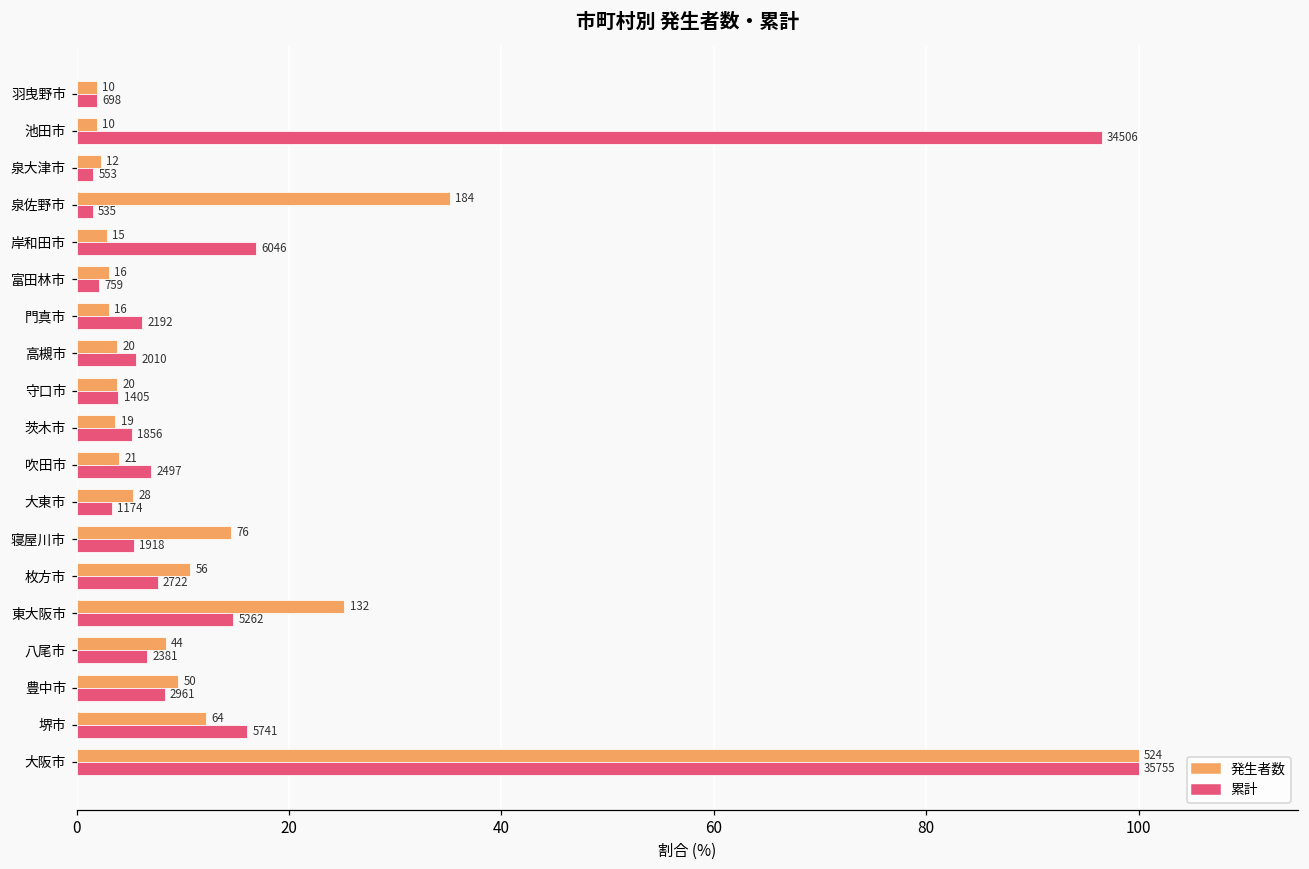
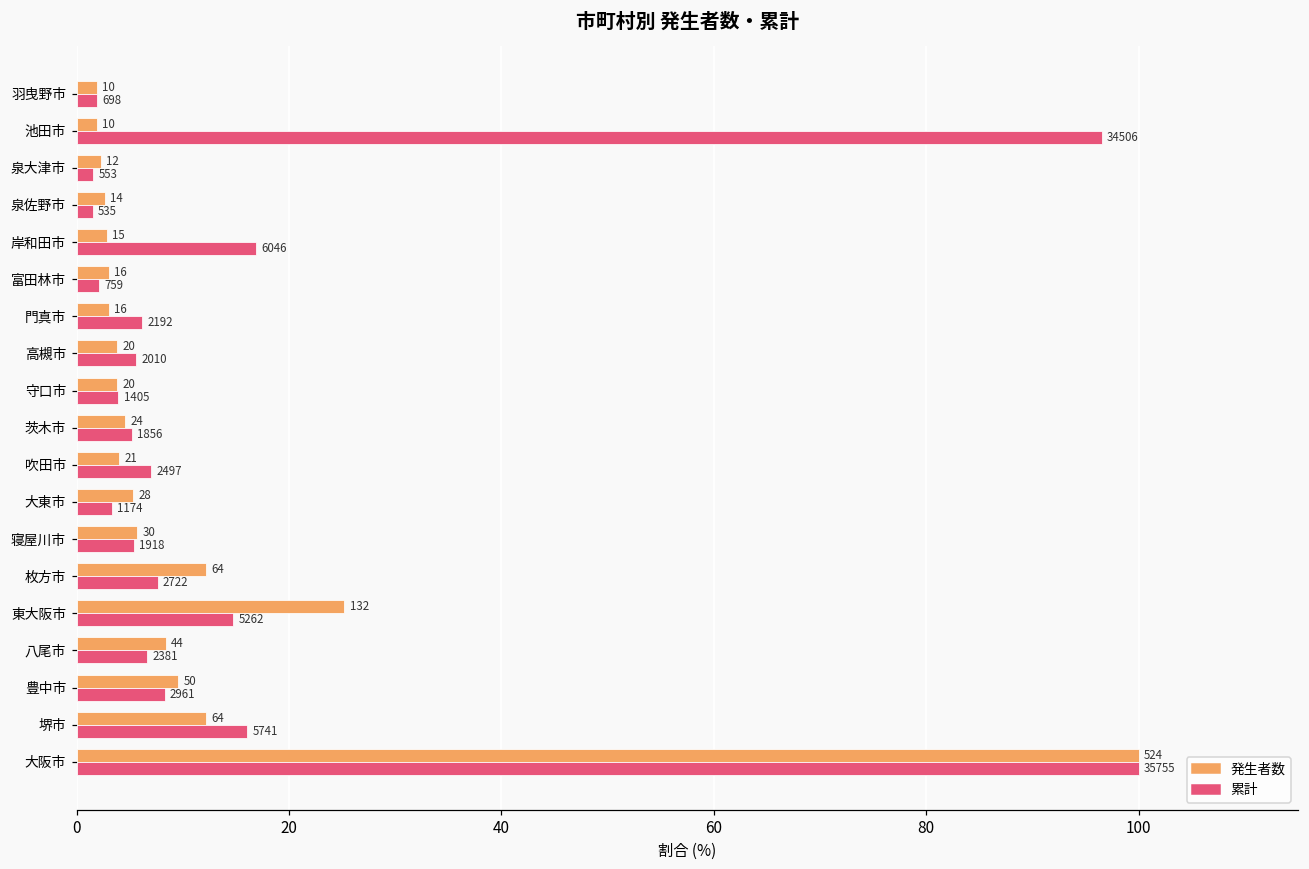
  {
    "発生者数": {
-     "泉佐野市": 184,
-     "茨木市": 19,
-     "寝屋川市": 76,
-     "枚方市": 56
+     "泉佐野市": 14,
+     "茨木市": 24,
+     "寝屋川市": 30,
+     "枚方市": 64
    }
  }
